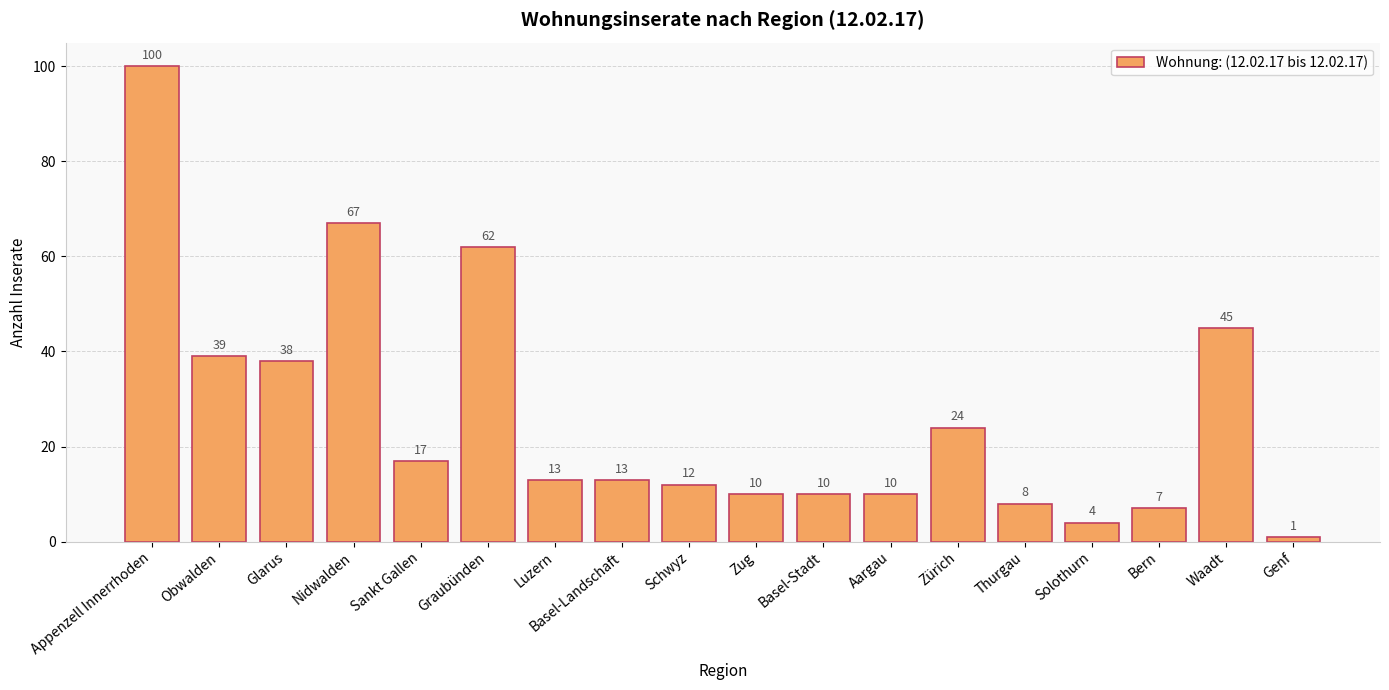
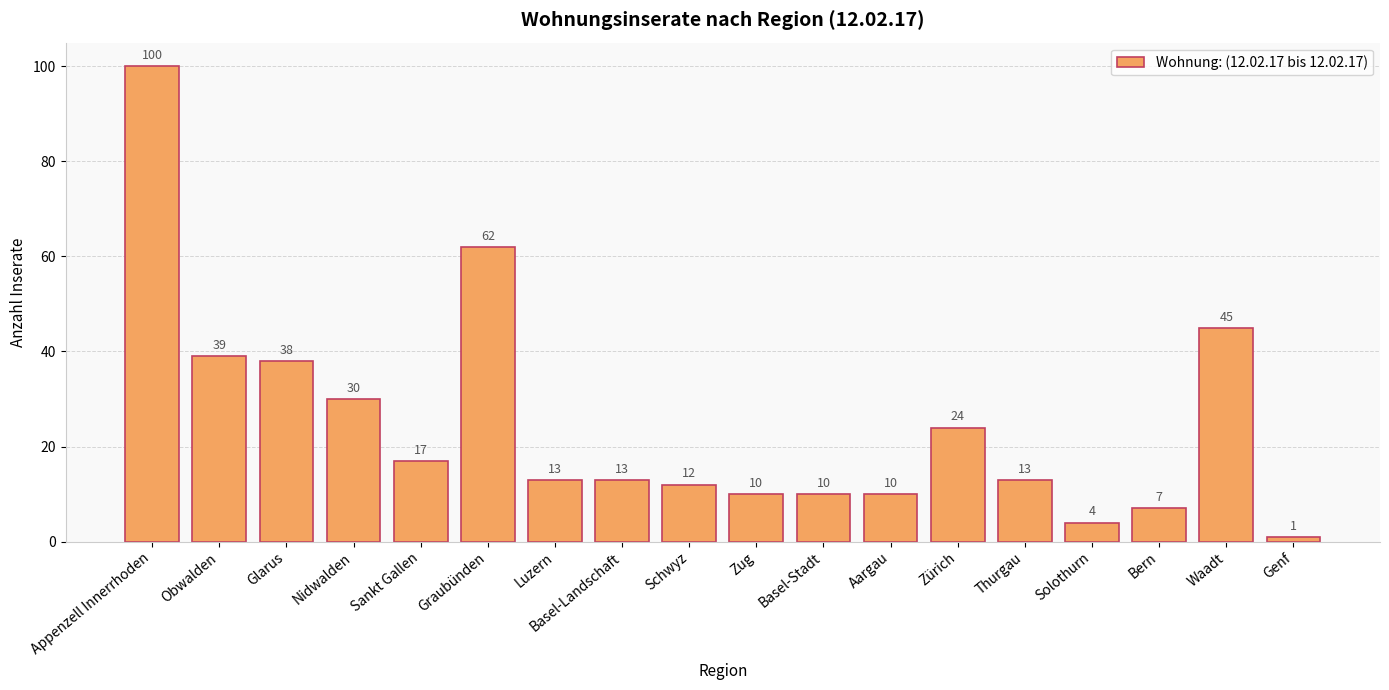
  {
    "Appenzell Innerrhoden": 100,
    "Obwalden": 39,
    "Glarus": 38,
-   "Nidwalden": 67,
+   "Nidwalden": 30,
    "Sankt Gallen": 17,
    "Graubünden": 62,
    "Luzern": 13,
    "Basel-Landschaft": 13,
    "Schwyz": 12,
    "Zug": 10,
    "Basel-Stadt": 10,
    "Aargau": 10,
    "Zürich": 24,
-   "Thurgau": 8,
+   "Thurgau": 13,
    "Solothurn": 4,
    "Bern": 7,
    "Waadt": 45,
    "Genf": 1
  }
